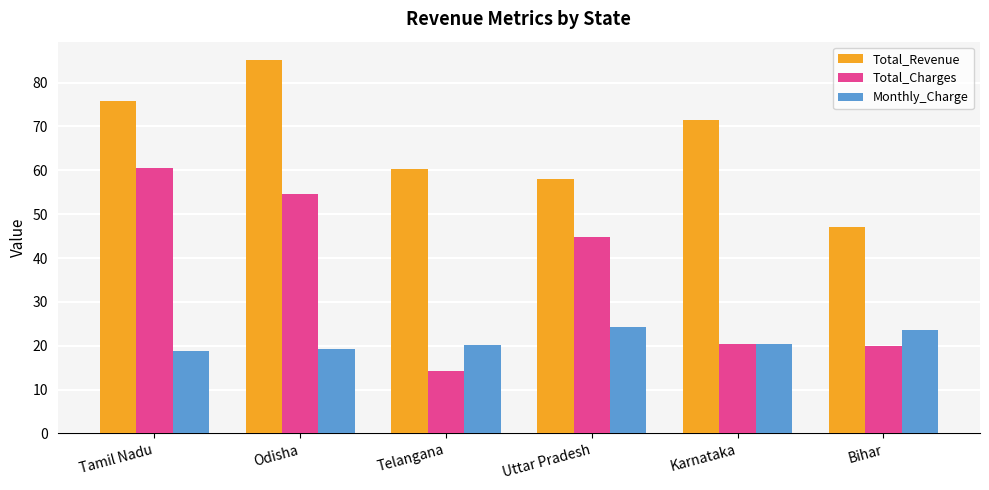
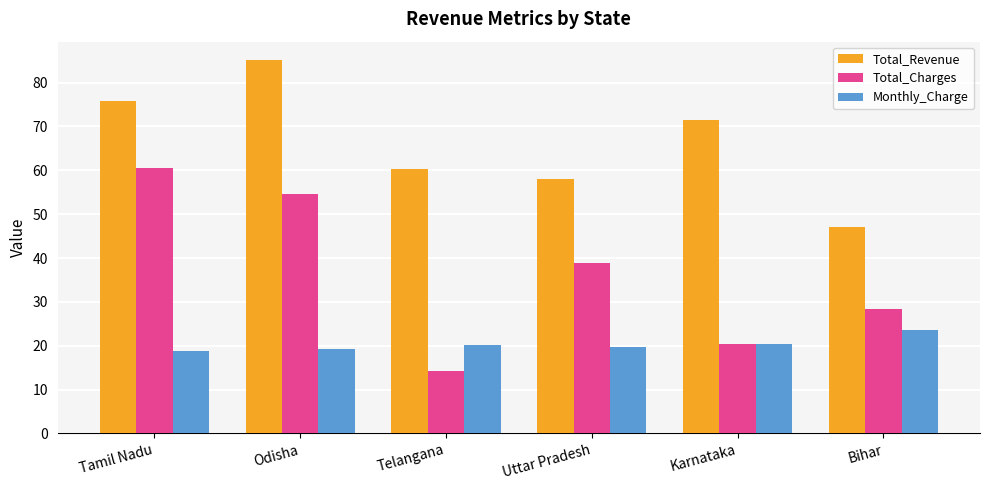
  {
    "Total_Revenue": {
      "Tamil Nadu": 76,
      "Odisha": 85,
      "Telangana": 60,
      "Uttar Pradesh": 58,
      "Karnataka": 71,
      "Bihar": 47
    },
    "Total_Charges": {
      "Tamil Nadu": 61,
      "Odisha": 55,
      "Telangana": 14,
-     "Uttar Pradesh": 45,
+     "Uttar Pradesh": 39,
      "Karnataka": 20,
-     "Bihar": 20
+     "Bihar": 28
    },
    "Monthly_Charge": {
      "Tamil Nadu": 19,
      "Odisha": 19,
      "Telangana": 20,
-     "Uttar Pradesh": 24,
+     "Uttar Pradesh": 20,
      "Karnataka": 20,
      "Bihar": 24
    }
  }
